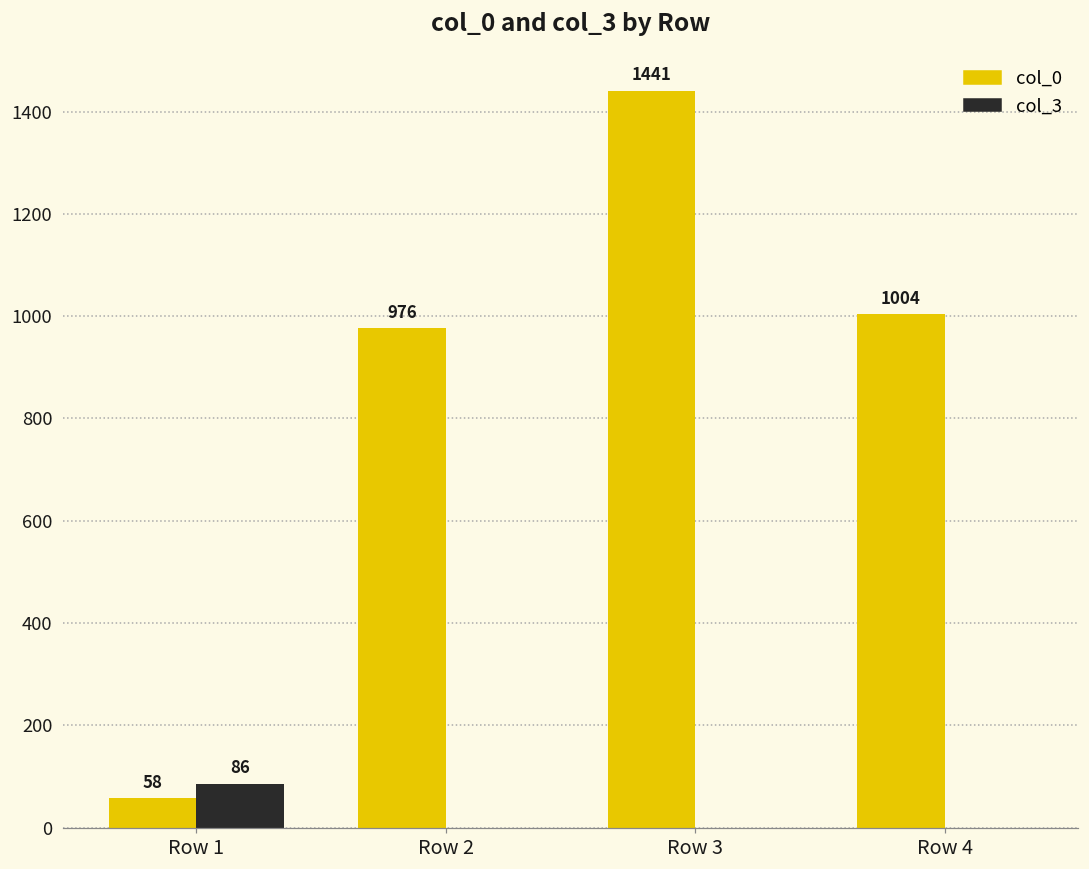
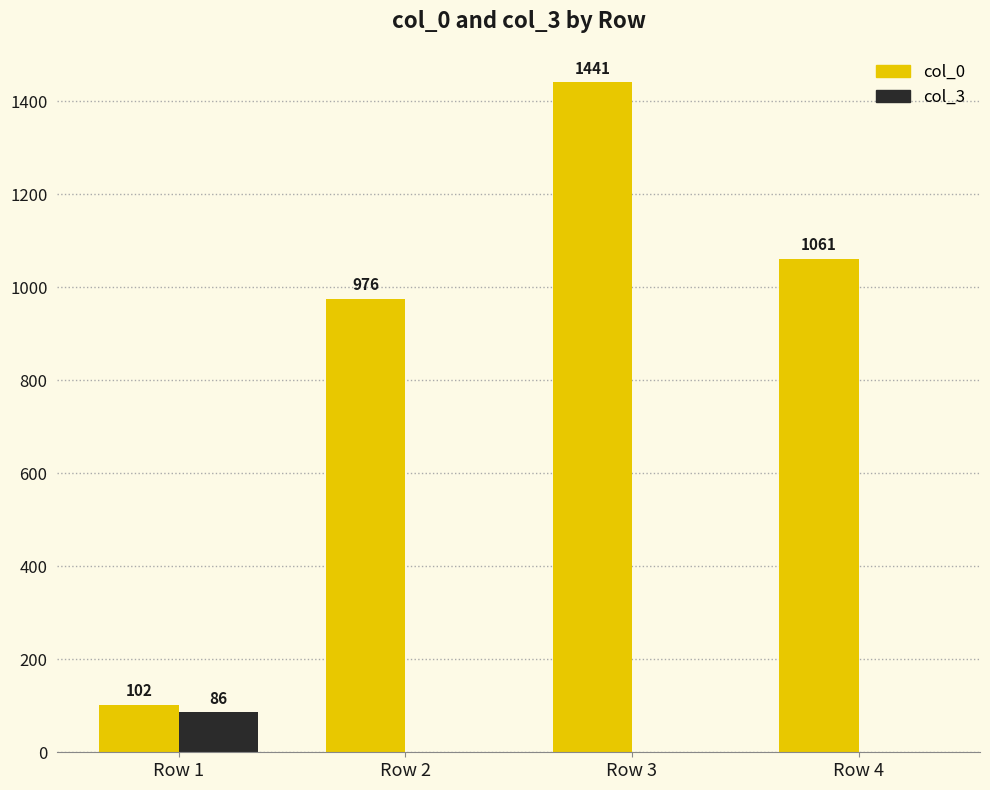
  {
    "col_0": {
-     "Row 1": 58,
+     "Row 1": 102,
      "Row 2": 976,
      "Row 3": 1441,
-     "Row 4": 1004
+     "Row 4": 1061
    },
    "col_3": {
      "Row 1": 86
    }
  }
